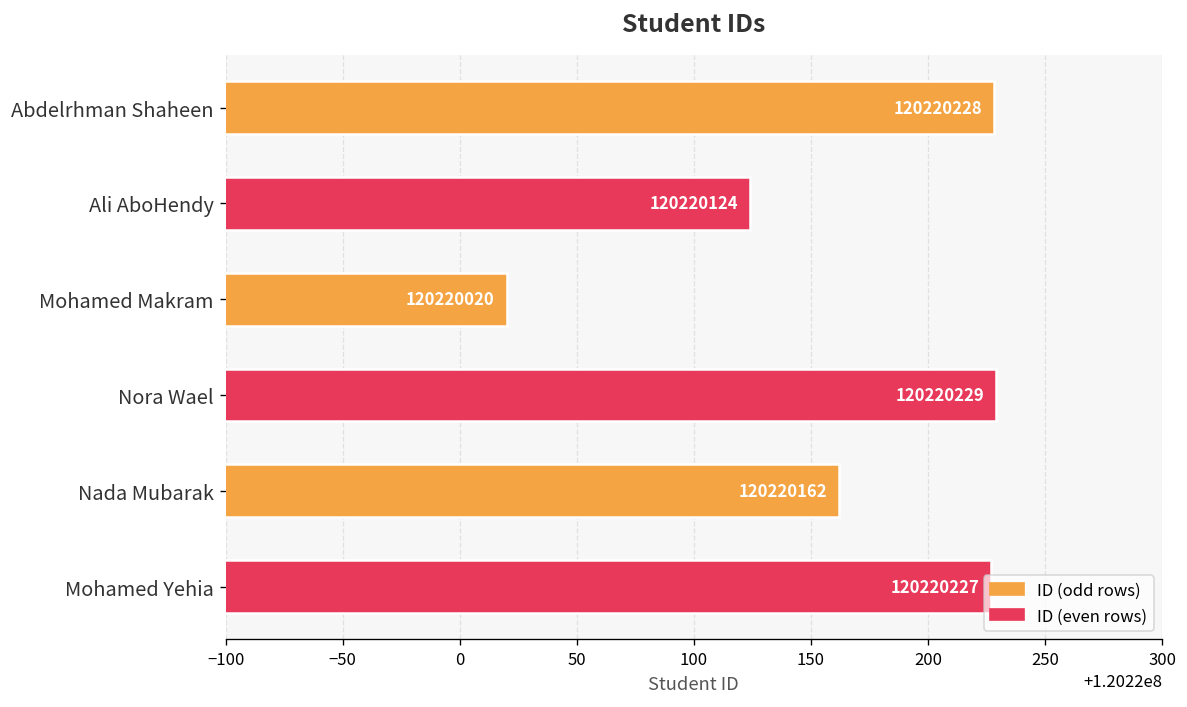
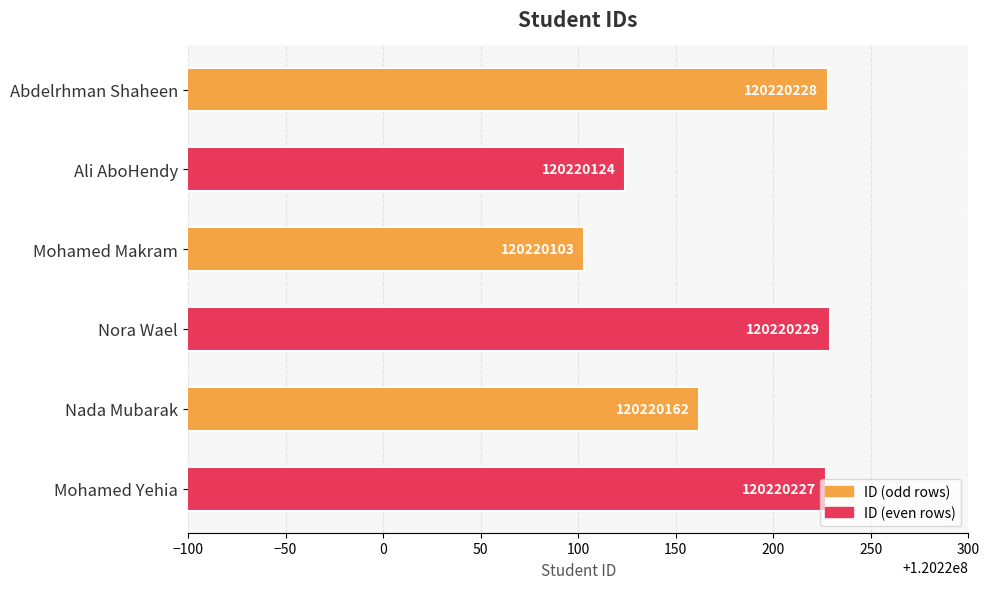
  {
    "Abdelrhman Shaheen": 120220228,
    "Ali AboHendy": 120220124,
-   "Mohamed Makram": 120220020,
+   "Mohamed Makram": 120220103,
    "Nora Wael": 120220229,
    "Nada Mubarak": 120220162
  }
